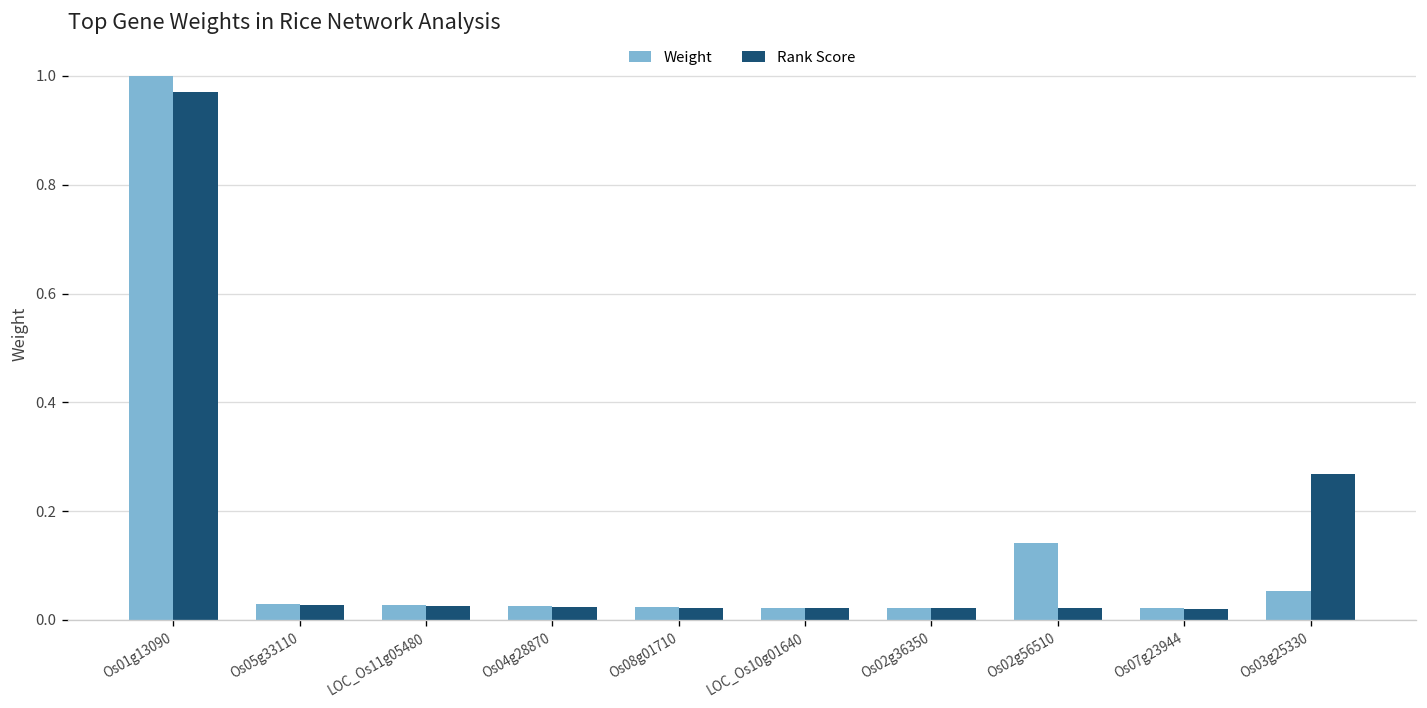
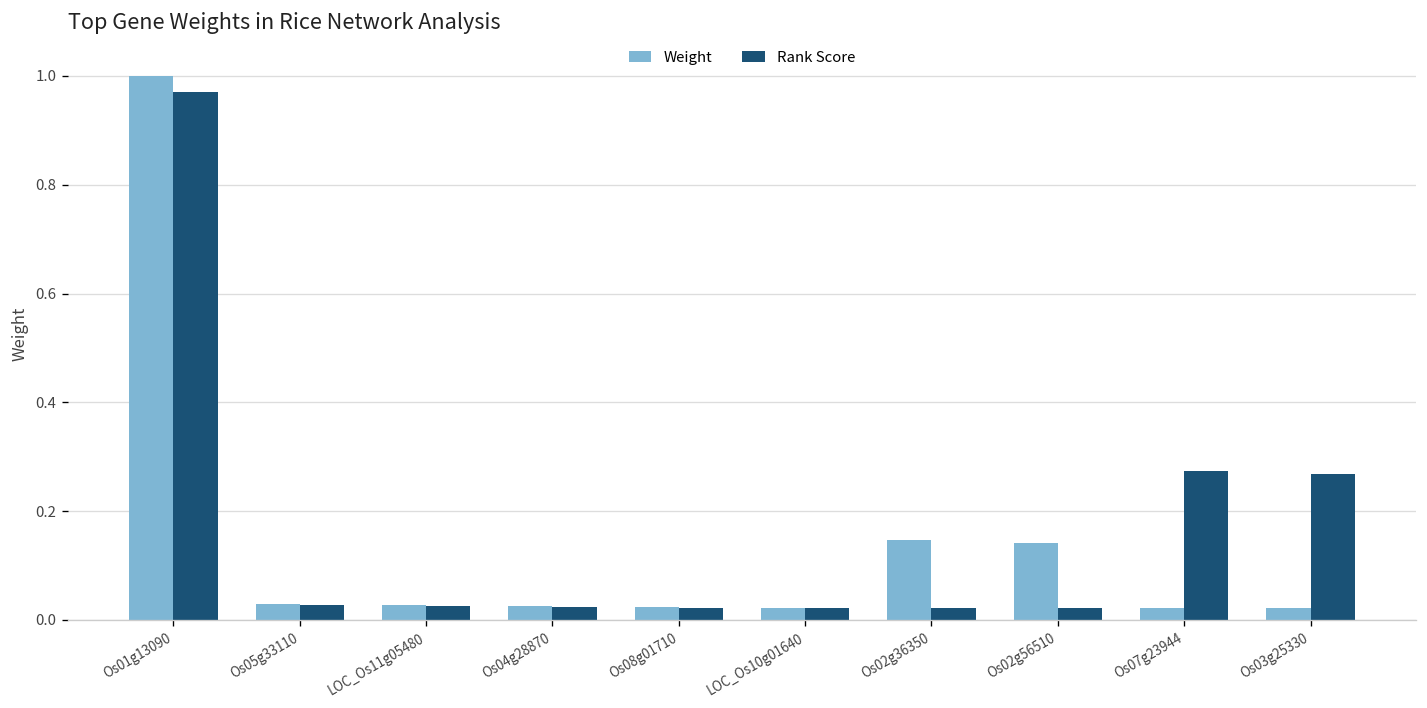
  {
    "Weight": {
      "Os01g13090": 1.00,
      "Os05g33110": 0.03,
      "LOC_Os11g05480": 0.03,
      "Os04g28870": 0.02,
      "Os08g01710": 0.02,
      "LOC_Os10g01640": 0.02,
-     "Os02g36350": 0.02,
+     "Os02g36350": 0.15,
      "Os02g56510": 0.14,
      "Os07g23944": 0.02,
-     "Os03g25330": 0.05
+     "Os03g25330": 0.02
    },
    "Rank Score": {
      "Os01g13090": 0.97,
      "Os05g33110": 0.03,
      "LOC_Os11g05480": 0.02,
      "Os04g28870": 0.02,
      "Os08g01710": 0.02,
      "LOC_Os10g01640": 0.02,
      "Os02g36350": 0.02,
      "Os02g56510": 0.02,
-     "Os07g23944": 0.02,
+     "Os07g23944": 0.27,
      "Os03g25330": 0.27
    }
  }
